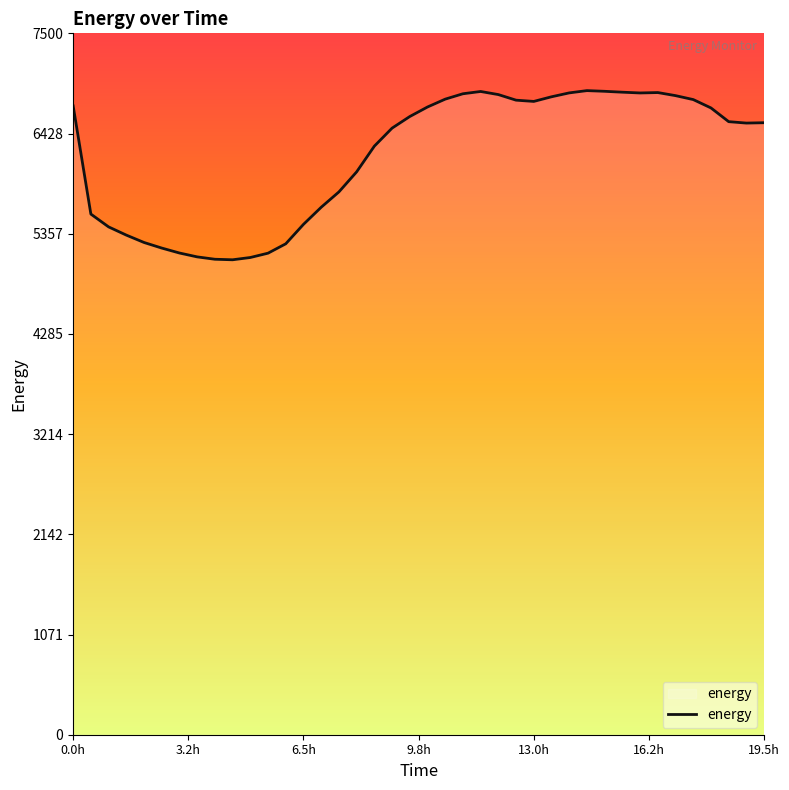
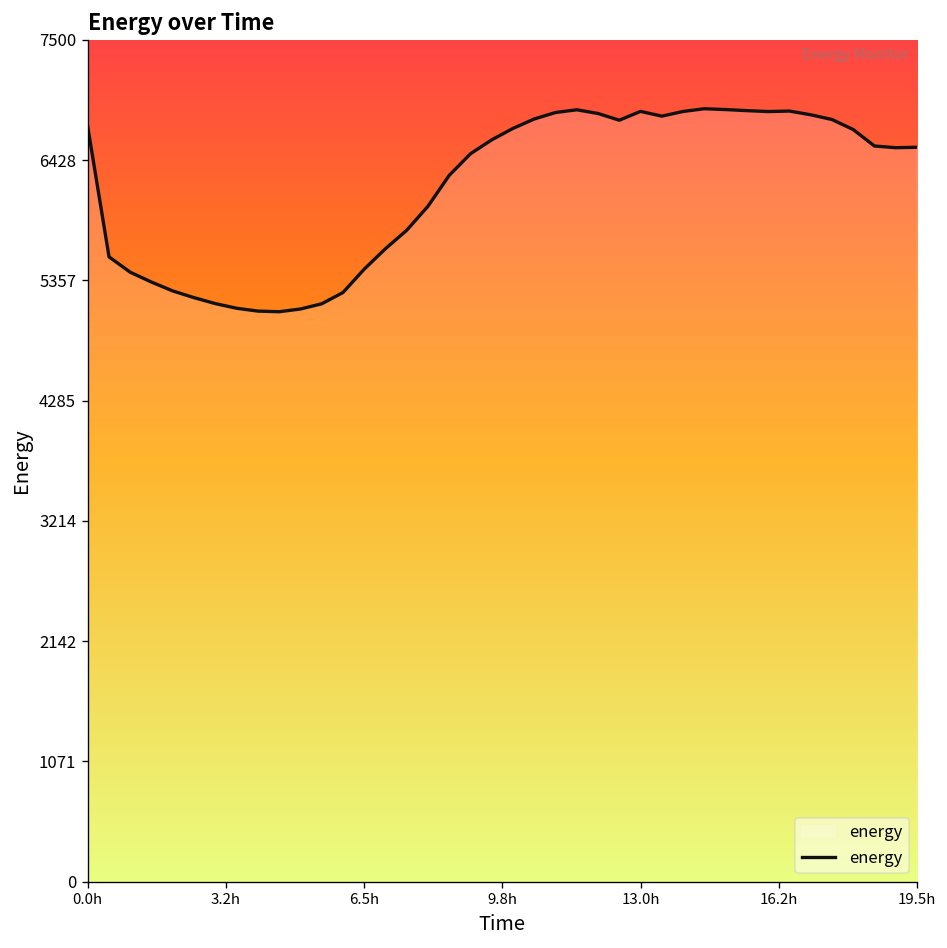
  {
    "0.0h": 6700,
    "6.5h": 5500,
-   "13.0h": 6800,
+   "13.0h": 6900,
    "19.5h": 6500
  }
